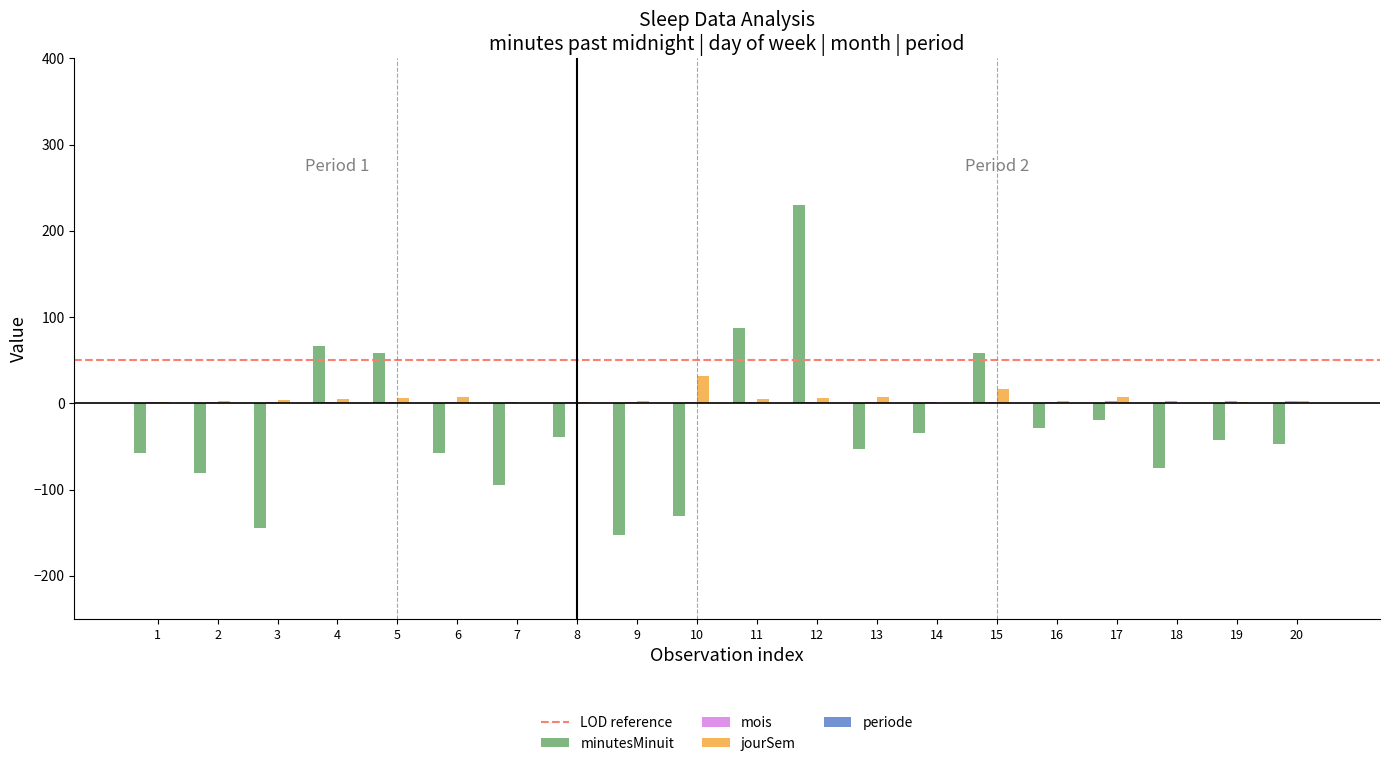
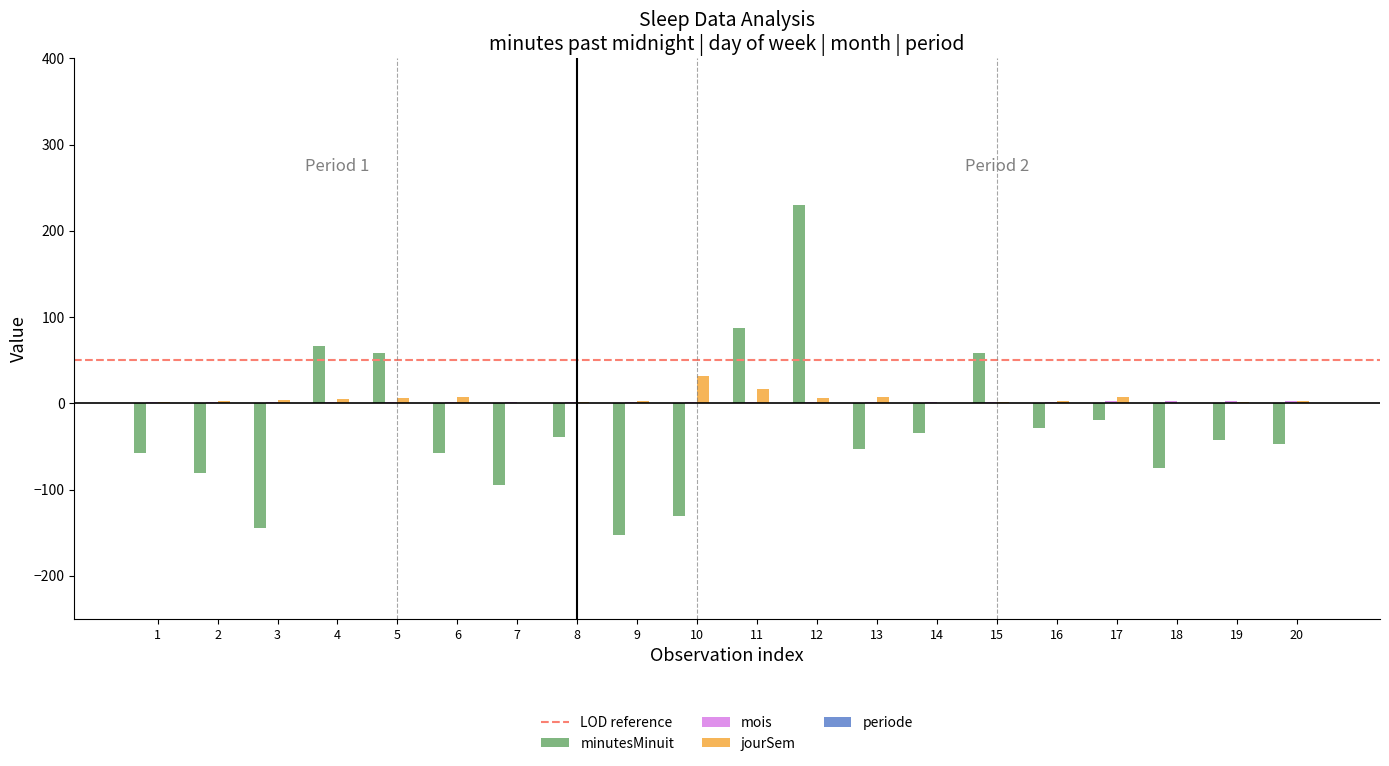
  {
    "minutesMinuit": {
      "1": -60,
      "2": -80,
      "3": -150,
      "4": 70,
      "5": 60,
      "6": -60,
      "7": -100,
      "8": -40,
      "9": -150,
      "10": -130,
      "11": 90,
      "12": 230,
      "13": -50,
      "14": -30,
      "15": 60,
      "16": -30,
      "17": -20,
      "18": -80,
      "19": -40,
      "20": -50
    },
    "mois": {
      "17": 0,
      "18": 0,
      "19": 0,
      "20": 0
    },
    "jourSem": {
      "2": 0,
      "3": 0,
      "4": 10,
      "5": 10,
      "6": 10,
      "9": 0,
      "10": 30,
-     "11": 10,
+     "11": 20,
      "12": 10,
      "13": 10,
-     "15": 20,
+     "15": 0,
      "16": 0,
      "17": 10,
      "20": 0
    }
  }
